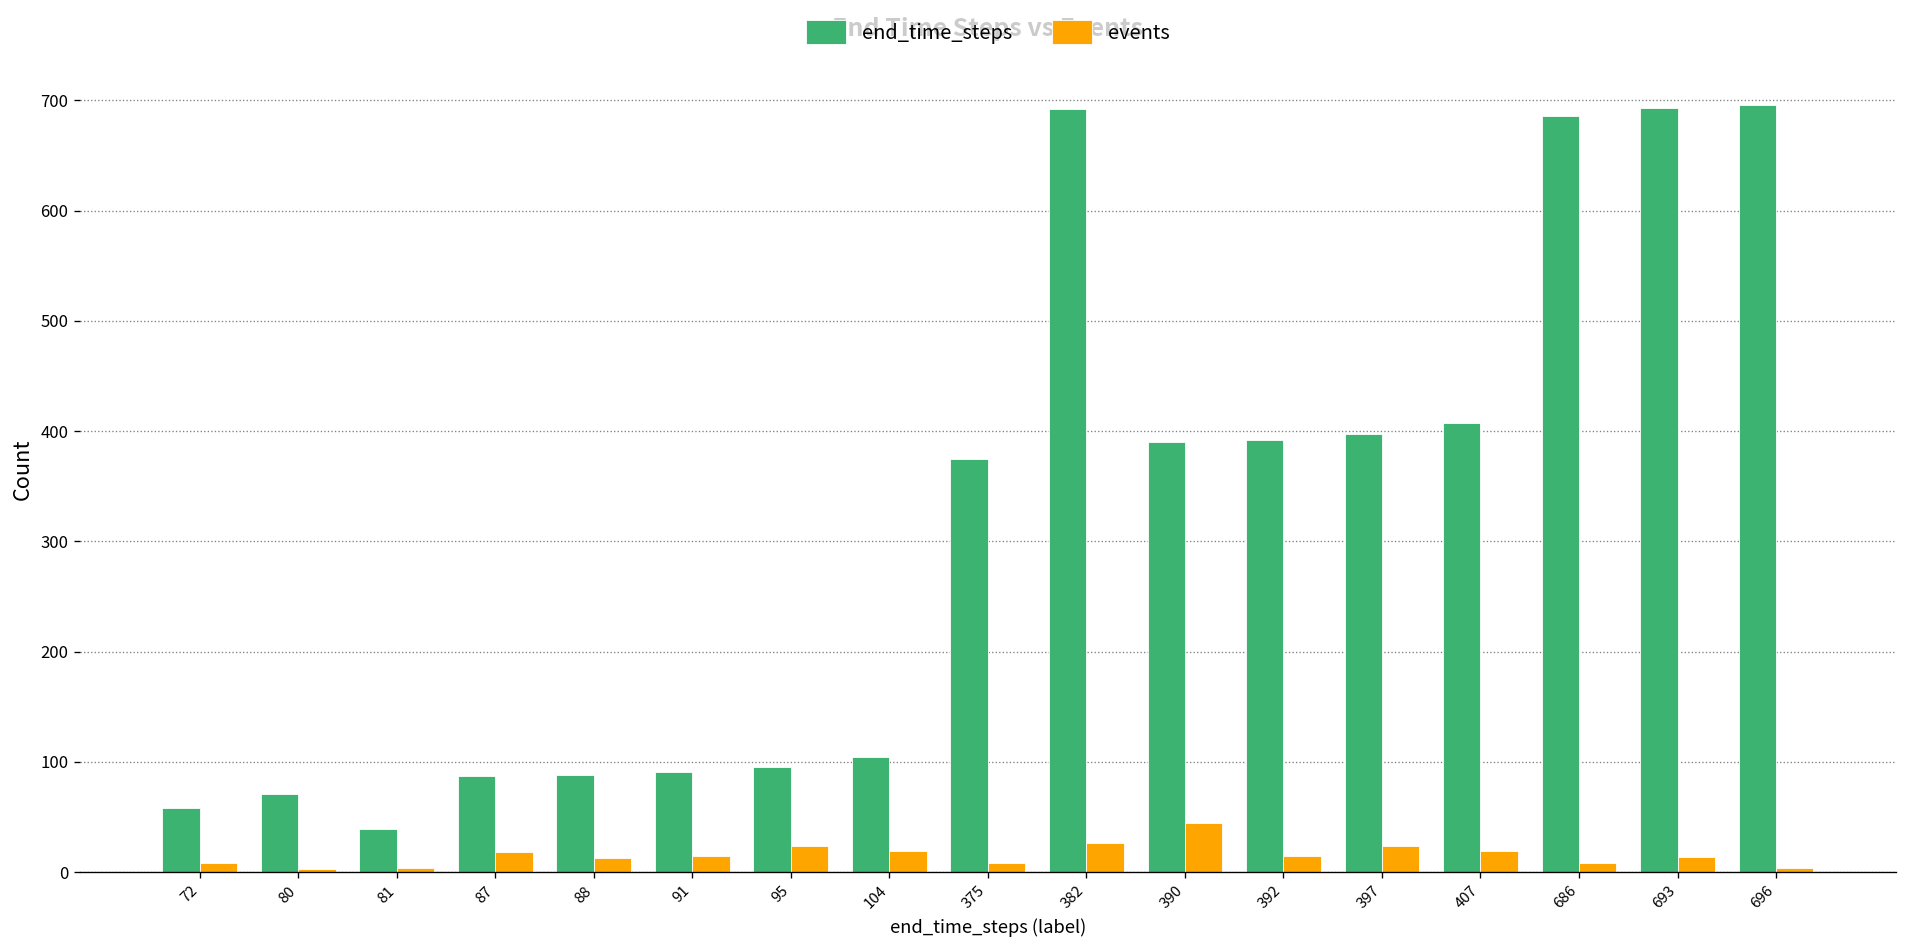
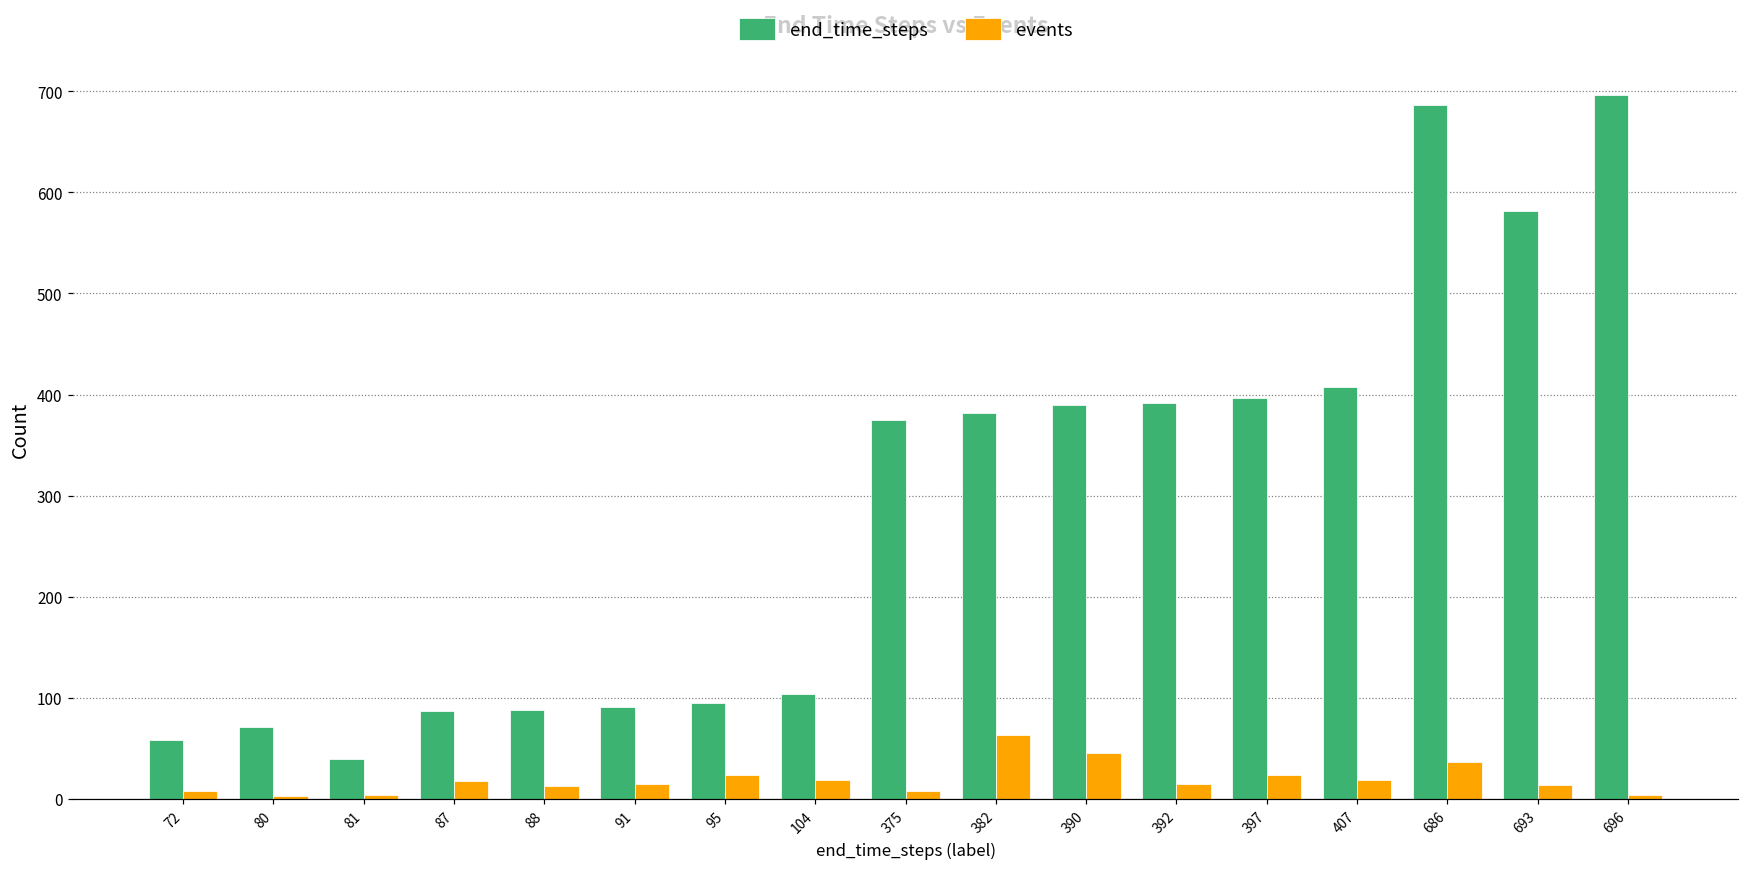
  {
    "end_time_steps": {
      "72": 60,
      "80": 70,
      "81": 40,
      "87": 90,
      "88": 90,
      "91": 90,
      "95": 100,
      "104": 100,
      "375": 380,
-     "382": 690,
+     "382": 380,
      "390": 390,
      "392": 390,
      "397": 400,
      "407": 410,
      "686": 690,
-     "693": 690,
+     "693": 580,
      "696": 700
    },
    "events": {
      "72": 10,
      "80": 0,
      "81": 0,
      "87": 20,
      "88": 10,
      "91": 20,
      "95": 20,
      "104": 20,
      "375": 10,
-     "382": 30,
+     "382": 60,
      "390": 50,
      "392": 20,
      "397": 20,
      "407": 20,
-     "686": 10,
+     "686": 40,
      "693": 10,
      "696": 0
    }
  }
